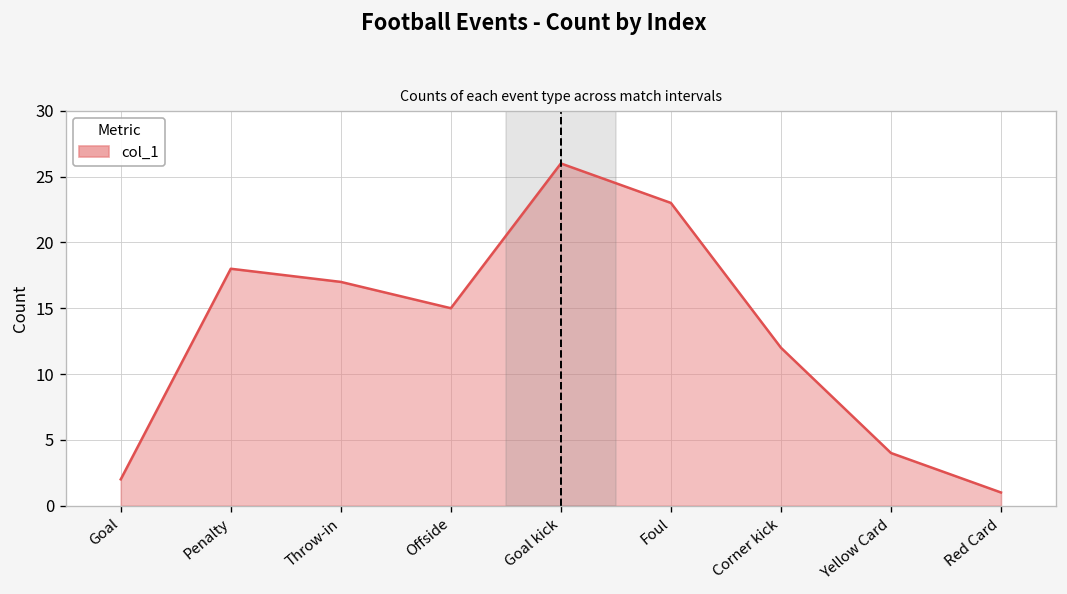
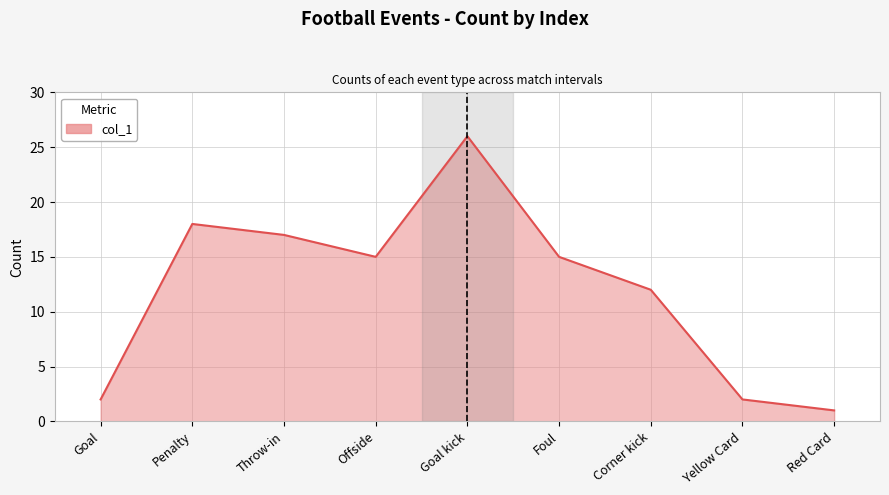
  {
    "Goal": 2,
    "Penalty": 18,
    "Throw-in": 17,
    "Offside": 15,
    "Goal kick": 26,
-   "Foul": 23,
+   "Foul": 15,
    "Corner kick": 12,
-   "Yellow Card": 4,
+   "Yellow Card": 2,
    "Red Card": 1
  }
